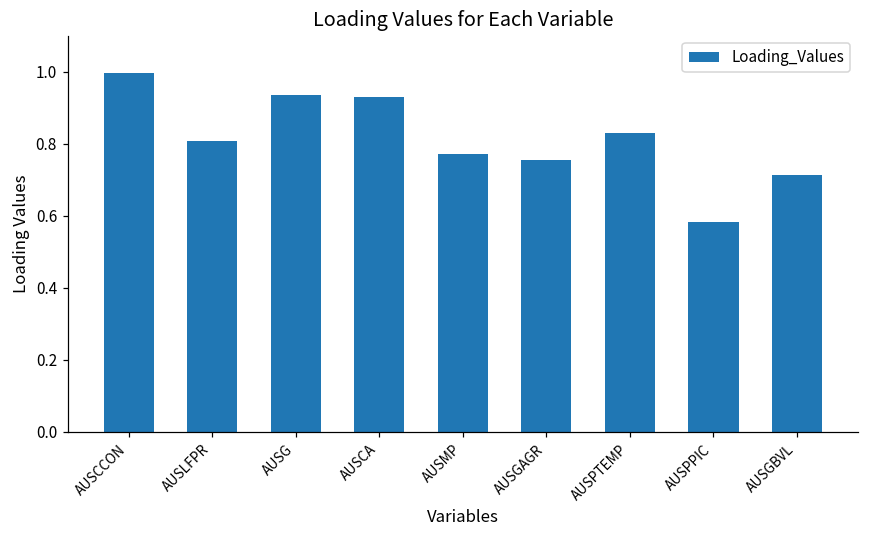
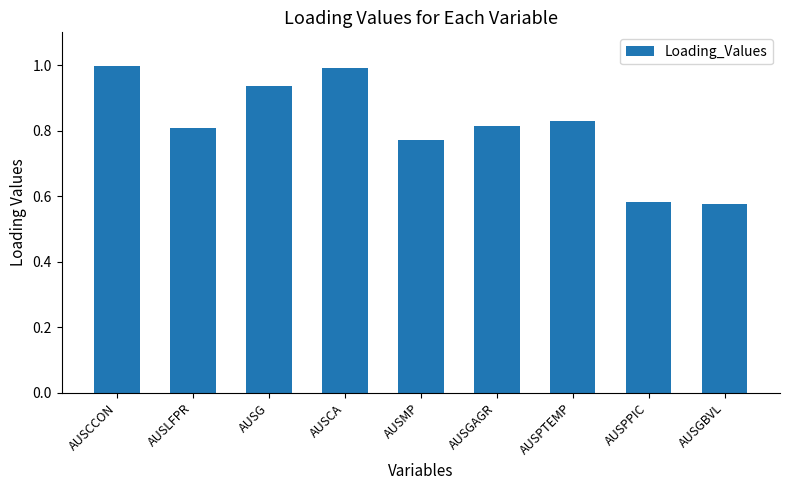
  {
    "AUSCCON": 1.00,
    "AUSLFPR": 0.81,
    "AUSG": 0.94,
-   "AUSCA": 0.93,
+   "AUSCA": 0.99,
    "AUSMP": 0.77,
-   "AUSGAGR": 0.75,
+   "AUSGAGR": 0.81,
    "AUSPTEMP": 0.83,
    "AUSPPIC": 0.58,
-   "AUSGBVL": 0.71
+   "AUSGBVL": 0.58
  }
